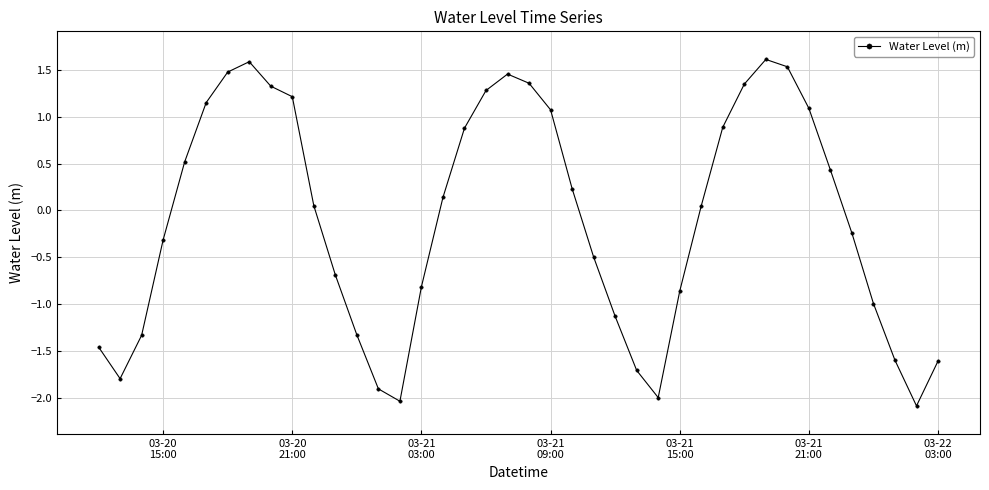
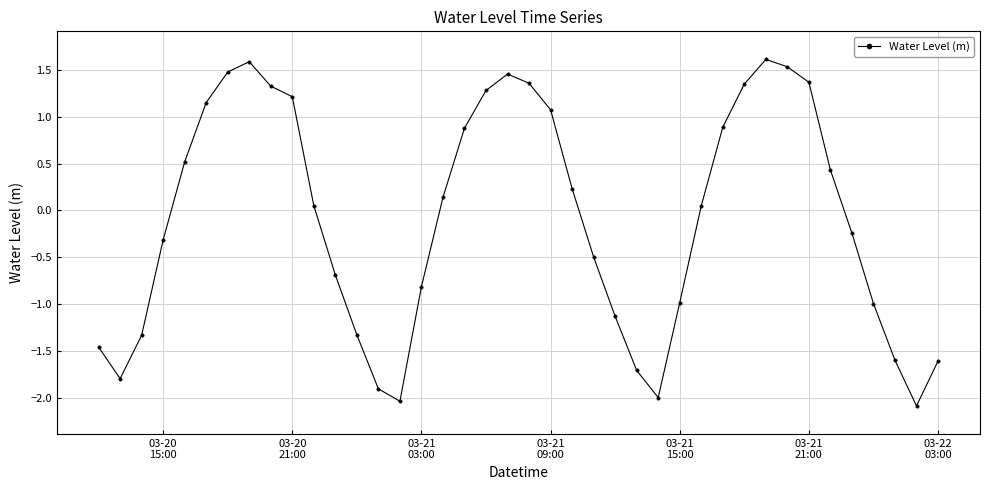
  {
    "03-20 15:00": -0.3,
    "03-20 21:00": 1.2,
    "03-21 03:00": -0.8,
    "03-21 09:00": 1.1,
-   "03-21 15:00": -0.9,
-   "03-21 21:00": 1.1,
+   "03-21 15:00": -1.0,
+   "03-21 21:00": 1.4,
    "03-22 03:00": -1.6
  }
